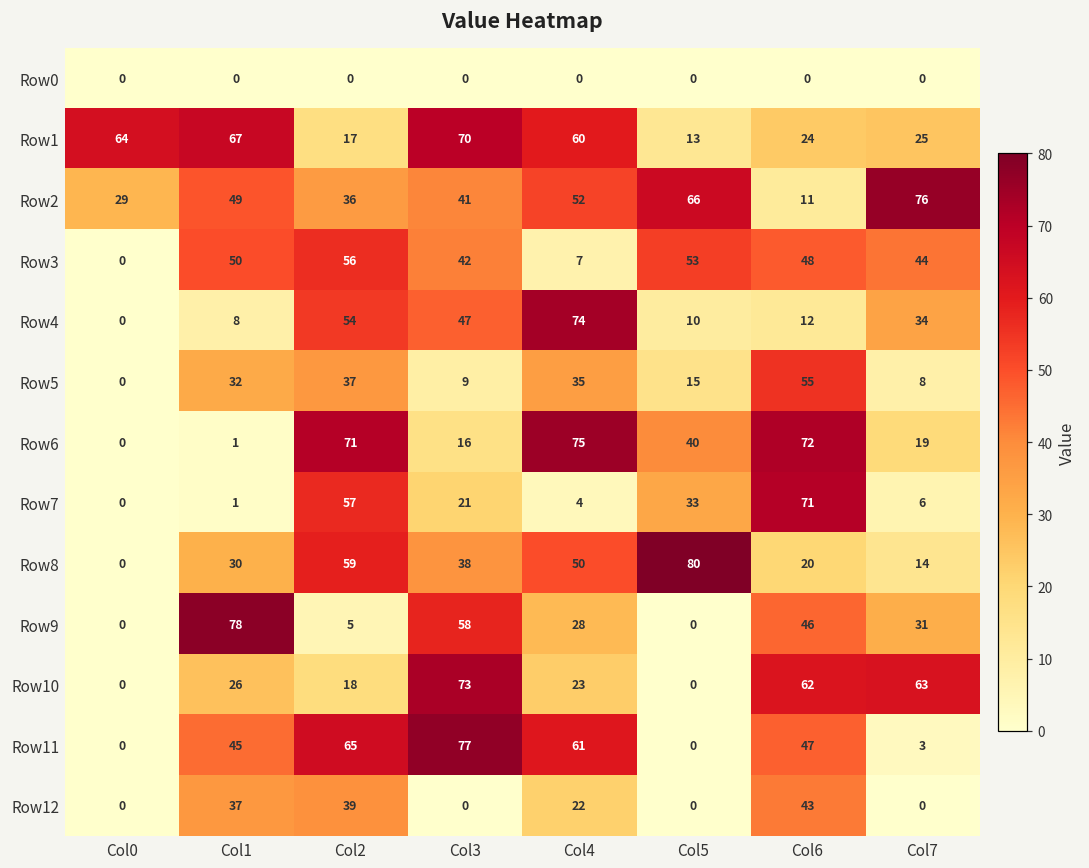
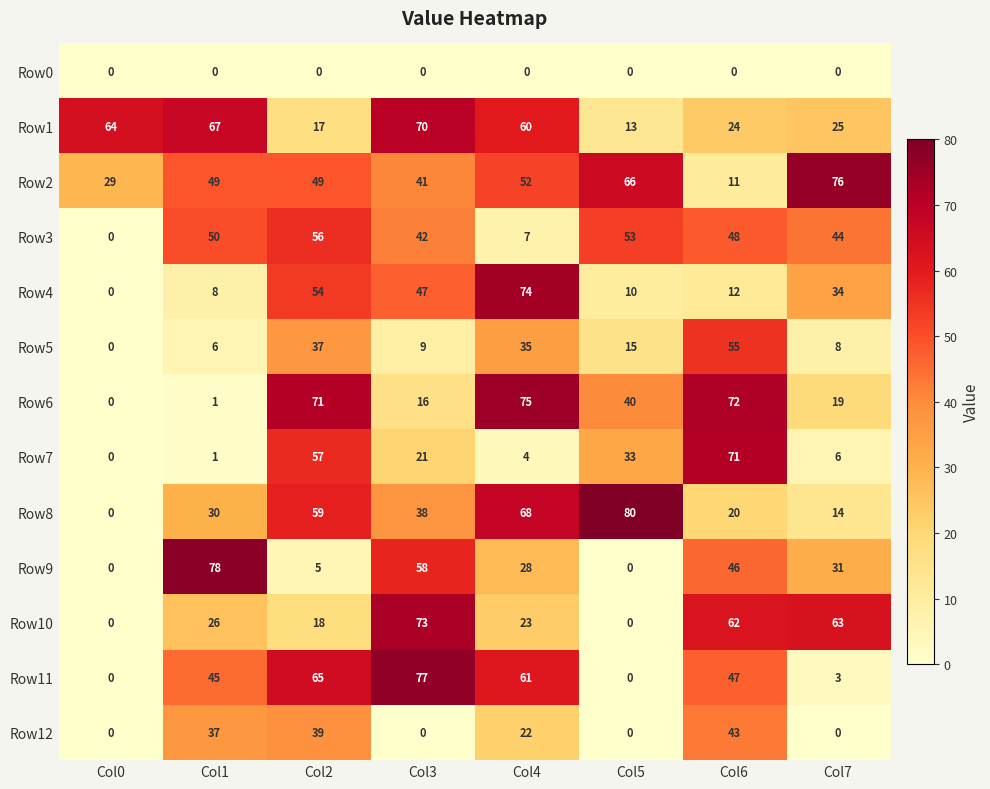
  {
    "Row0": {
      "Col0": 0,
      "Col1": 0,
      "Col2": 0,
      "Col3": 0,
      "Col4": 0,
      "Col5": 0,
      "Col6": 0,
      "Col7": 0
    },
    "Row1": {
      "Col0": 64,
      "Col1": 67,
      "Col2": 17,
      "Col3": 70,
      "Col4": 60,
      "Col5": 13,
      "Col6": 24,
      "Col7": 25
    },
    "Row2": {
      "Col0": 29,
      "Col1": 49,
-     "Col2": 36,
+     "Col2": 49,
      "Col3": 41,
      "Col4": 52,
      "Col5": 66,
      "Col6": 11,
      "Col7": 76
    },
    "Row3": {
      "Col0": 0,
      "Col1": 50,
      "Col2": 56,
      "Col3": 42,
      "Col4": 7,
      "Col5": 53,
      "Col6": 48,
      "Col7": 44
    },
    "Row4": {
      "Col0": 0,
      "Col1": 8,
      "Col2": 54,
      "Col3": 47,
      "Col4": 74,
      "Col5": 10,
      "Col6": 12,
      "Col7": 34
    },
    "Row5": {
      "Col0": 0,
-     "Col1": 32,
+     "Col1": 6,
      "Col2": 37,
      "Col3": 9,
      "Col4": 35,
      "Col5": 15,
      "Col6": 55,
      "Col7": 8
    },
    "Row6": {
      "Col0": 0,
      "Col1": 1,
      "Col2": 71,
      "Col3": 16,
      "Col4": 75,
      "Col5": 40,
      "Col6": 72,
      "Col7": 19
    },
    "Row7": {
      "Col0": 0,
      "Col1": 1,
      "Col2": 57,
      "Col3": 21,
      "Col4": 4,
      "Col5": 33,
      "Col6": 71,
      "Col7": 6
    },
    "Row8": {
      "Col0": 0,
      "Col1": 30,
      "Col2": 59,
      "Col3": 38,
-     "Col4": 50,
+     "Col4": 68,
      "Col5": 80,
      "Col6": 20,
      "Col7": 14
    },
    "Row9": {
      "Col0": 0,
      "Col1": 78,
      "Col2": 5,
      "Col3": 58,
      "Col4": 28,
      "Col5": 0,
      "Col6": 46,
      "Col7": 31
    },
    "Row10": {
      "Col0": 0,
      "Col1": 26,
      "Col2": 18,
      "Col3": 73,
      "Col4": 23,
      "Col5": 0,
      "Col6": 62,
      "Col7": 63
    },
    "Row11": {
      "Col0": 0,
      "Col1": 45,
      "Col2": 65,
      "Col3": 77,
      "Col4": 61,
      "Col5": 0,
      "Col6": 47,
      "Col7": 3
    },
    "Row12": {
      "Col0": 0,
      "Col1": 37,
      "Col2": 39,
      "Col3": 0,
      "Col4": 22,
      "Col5": 0,
      "Col6": 43,
      "Col7": 0
    }
  }
